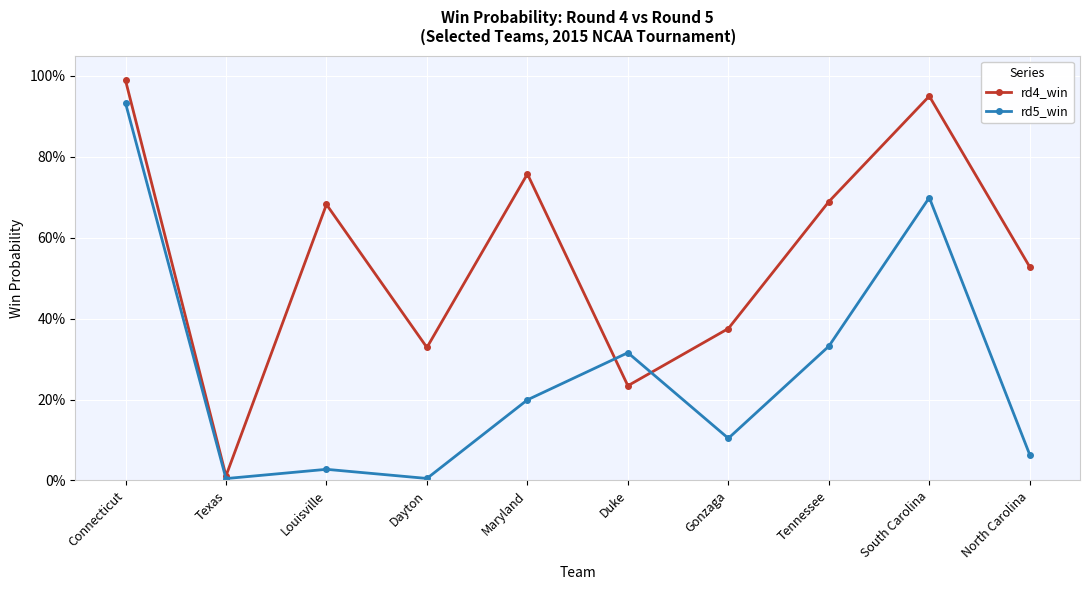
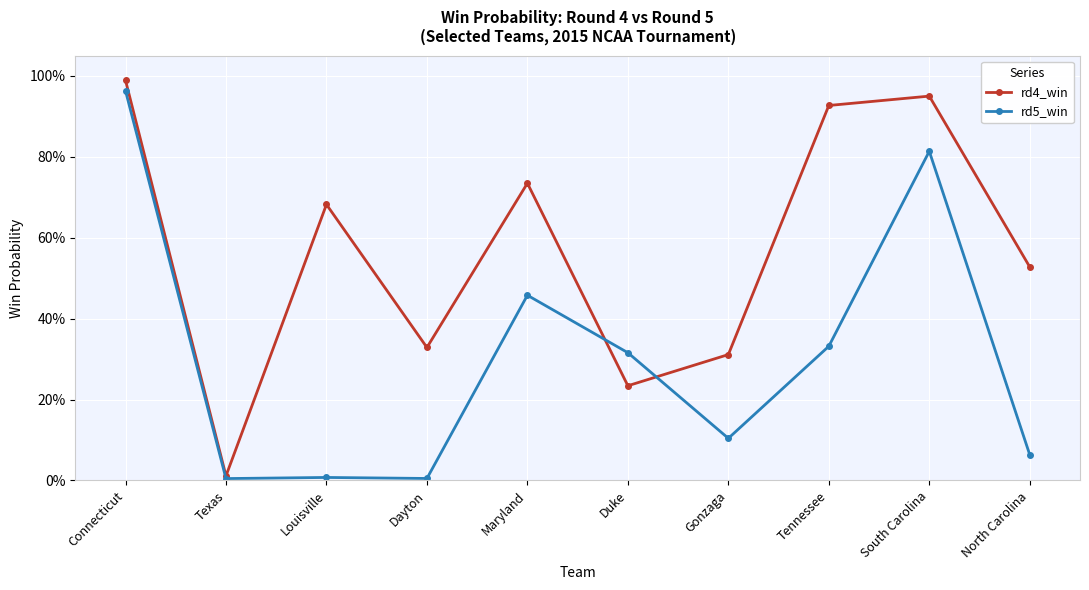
  {
    "rd4_win": {
      "Connecticut": "99%",
      "Texas": "1%",
      "Louisville": "68%",
      "Dayton": "33%",
-     "Maryland": "76%",
+     "Maryland": "73%",
      "Duke": "23%",
-     "Gonzaga": "38%",
-     "Tennessee": "69%",
+     "Gonzaga": "31%",
+     "Tennessee": "93%",
      "South Carolina": "95%",
      "North Carolina": "53%"
    },
    "rd5_win": {
-     "Connecticut": "93%",
+     "Connecticut": "96%",
      "Texas": "0%",
-     "Louisville": "3%",
+     "Louisville": "1%",
      "Dayton": "0%",
-     "Maryland": "20%",
+     "Maryland": "46%",
      "Duke": "32%",
      "Gonzaga": "10%",
      "Tennessee": "33%",
-     "South Carolina": "70%",
+     "South Carolina": "81%",
      "North Carolina": "6%"
    }
  }
